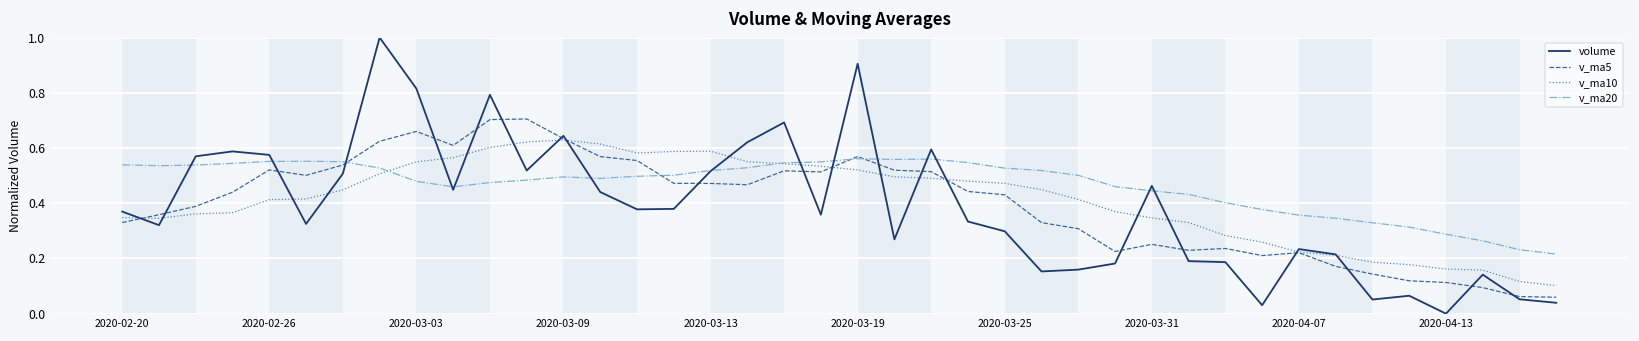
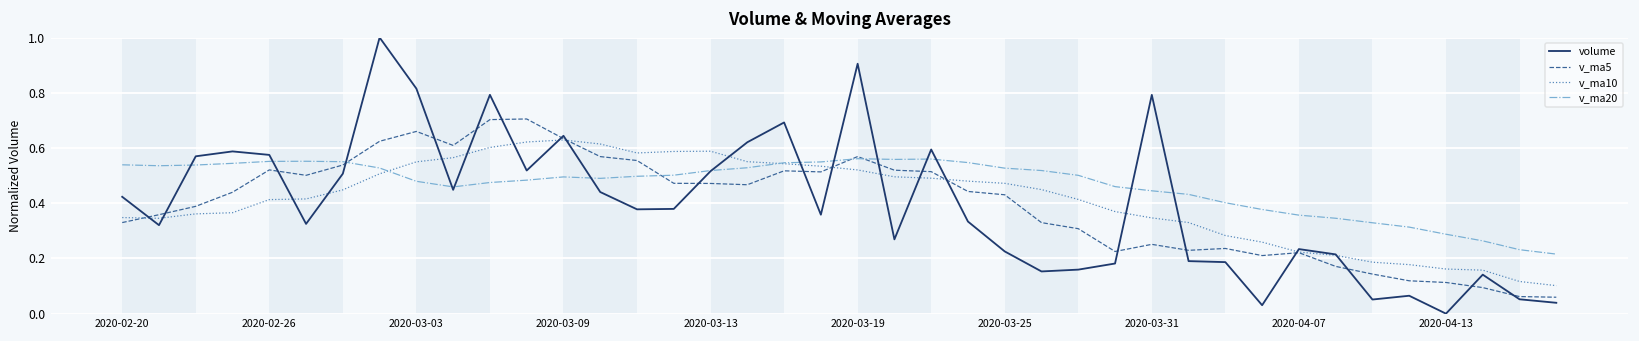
  {
    "volume": {
-     "2020-02-20": 0.37,
+     "2020-02-20": 0.42,
      "2020-02-26": 0.57,
      "2020-03-03": 0.81,
      "2020-03-19": 0.91,
-     "2020-03-25": 0.30,
-     "2020-03-31": 0.46,
+     "2020-03-25": 0.23,
+     "2020-03-31": 0.79,
      "2020-04-07": 0.23,
      "2020-04-13": 0.00
    }
  }
